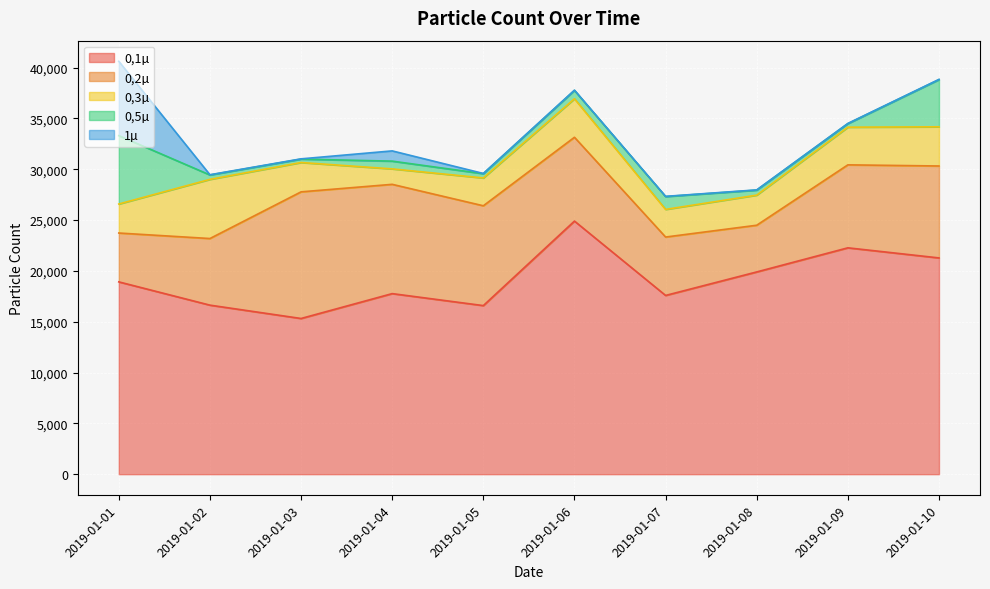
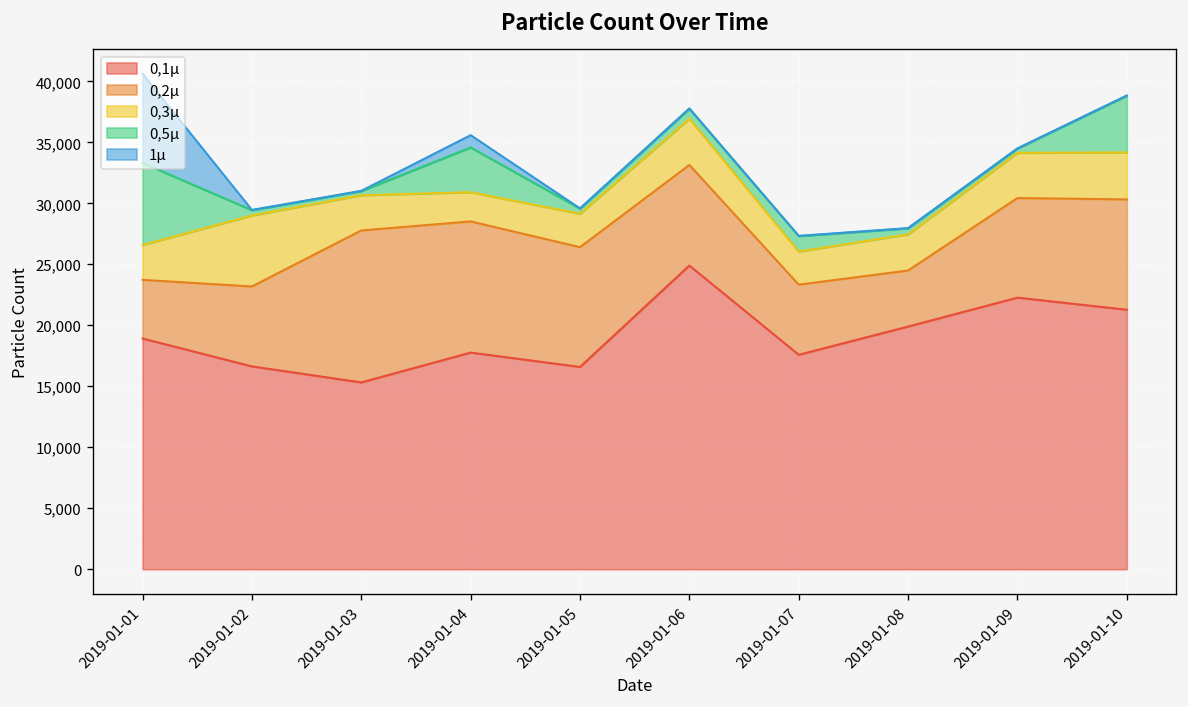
  {
    "0,3µ": {
      "2019-01-01": "2,900",
      "2019-01-02": "5,800",
      "2019-01-03": "2,900",
-     "2019-01-04": "1,500",
+     "2019-01-04": "2,400",
      "2019-01-05": "2,700",
      "2019-01-06": "3,800",
      "2019-01-07": "2,700",
      "2019-01-08": "3,000",
      "2019-01-09": "3,700",
      "2019-01-10": "3,900"
    },
    "0,5µ": {
-     "2019-01-04": "800"
+     "2019-01-04": "3,700"
    },
    "1µ": {
      "2019-01-04": "1,000"
    }
  }
